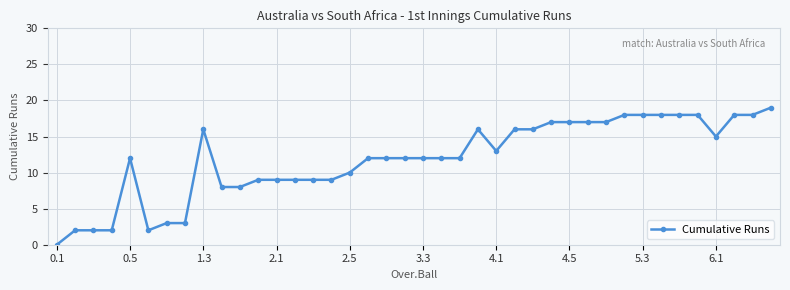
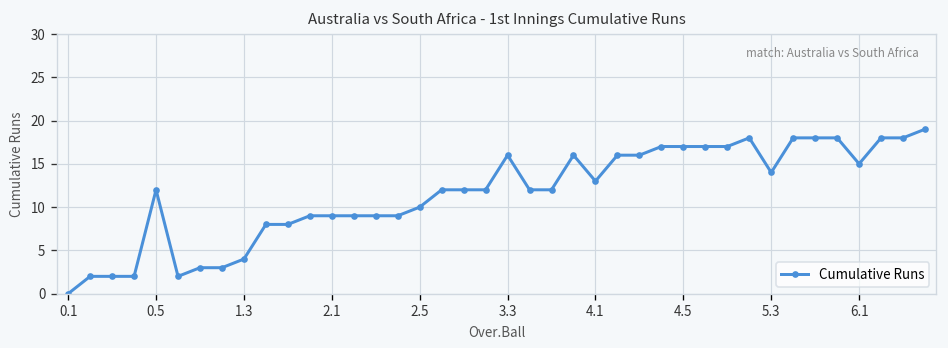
  {
    "0.1": 0,
    "0.5": 12,
-   "1.3": 16,
+   "1.3": 4,
    "2.1": 9,
    "2.5": 10,
-   "3.3": 12,
+   "3.3": 16,
    "4.1": 13,
    "4.5": 17,
-   "5.3": 18,
+   "5.3": 14,
    "6.1": 15
  }
